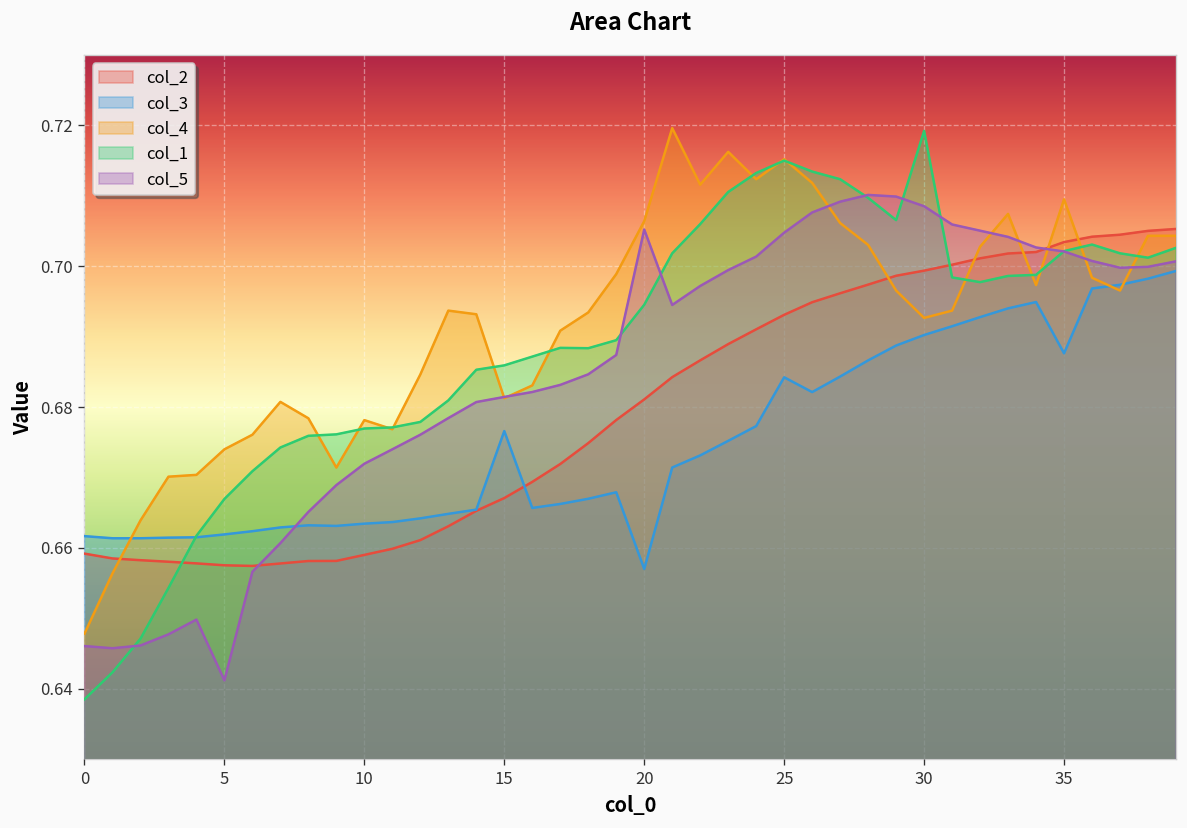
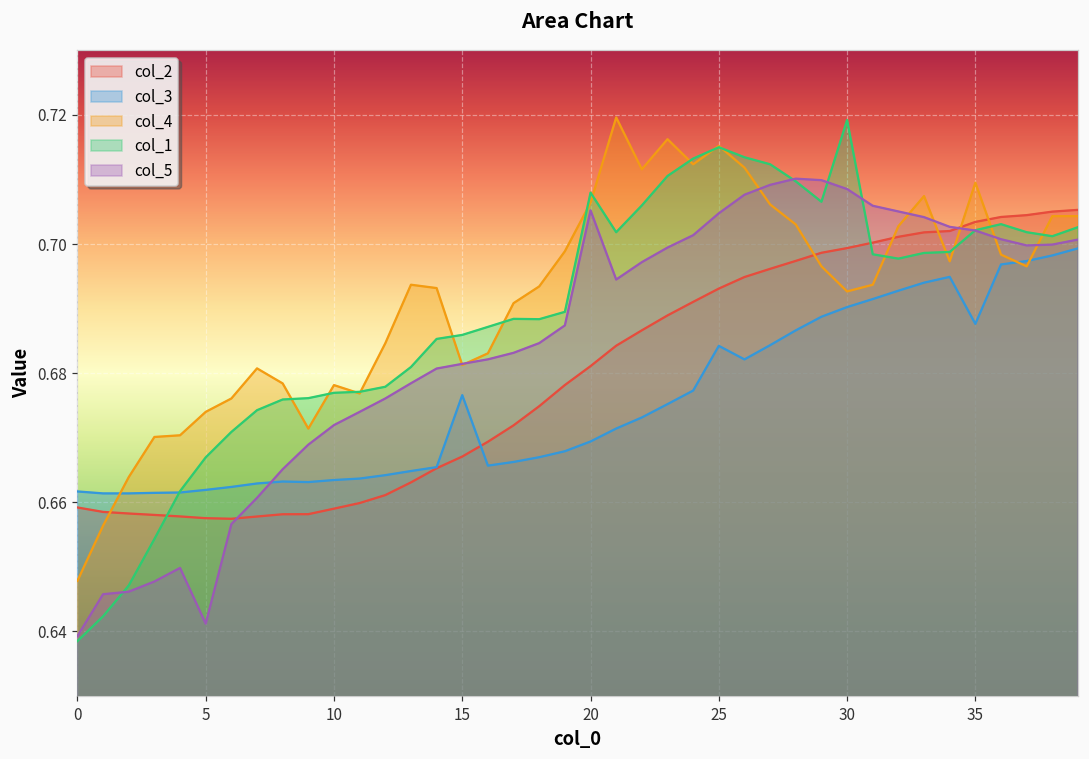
  {
    "col_3": {
      "0": 0.662,
      "5": 0.662,
      "10": 0.663,
      "15": 0.677,
-     "20": 0.657,
+     "20": 0.669,
      "25": 0.684,
      "30": 0.690,
      "35": 0.688
    },
    "col_1": {
      "0": 0.639,
      "5": 0.667,
      "10": 0.677,
      "15": 0.686,
-     "20": 0.695,
+     "20": 0.708,
      "30": 0.719
    },
    "col_5": {
-     "0": 0.646,
+     "0": 0.639,
      "5": 0.641,
      "10": 0.672,
      "20": 0.705,
      "25": 0.705,
      "30": 0.709
    }
  }
